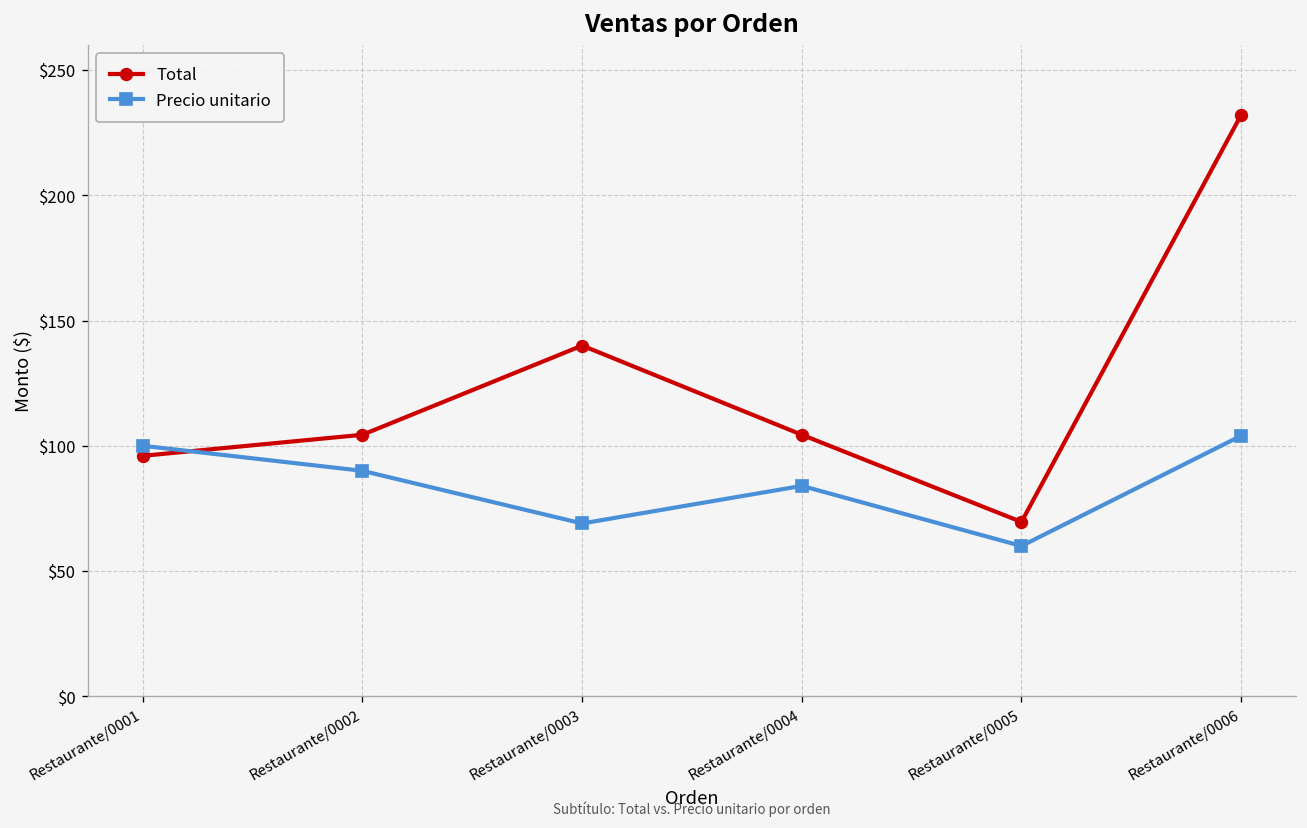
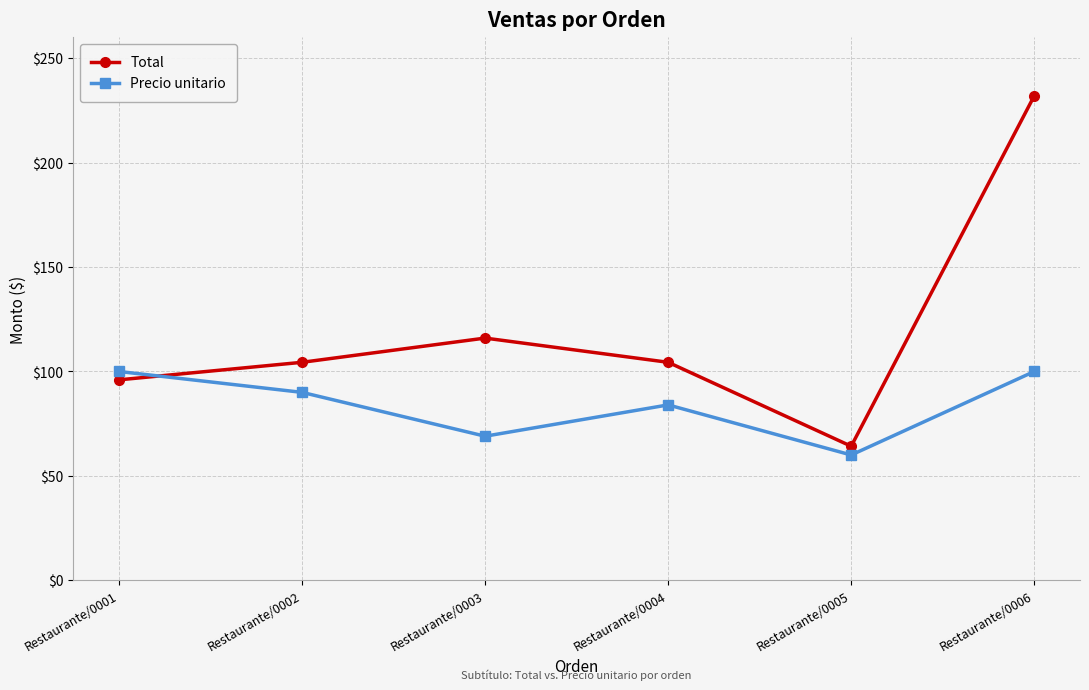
  {
    "Total": {
      "Restaurante/0001": "$96",
      "Restaurante/0002": "$104",
-     "Restaurante/0003": "$140",
+     "Restaurante/0003": "$116",
      "Restaurante/0004": "$104",
-     "Restaurante/0005": "$70",
+     "Restaurante/0005": "$64",
      "Restaurante/0006": "$232"
    },
    "Precio unitario": {
      "Restaurante/0001": "$100",
      "Restaurante/0002": "$90",
      "Restaurante/0003": "$69",
      "Restaurante/0004": "$84",
      "Restaurante/0005": "$60",
-     "Restaurante/0006": "$104"
+     "Restaurante/0006": "$100"
    }
  }
